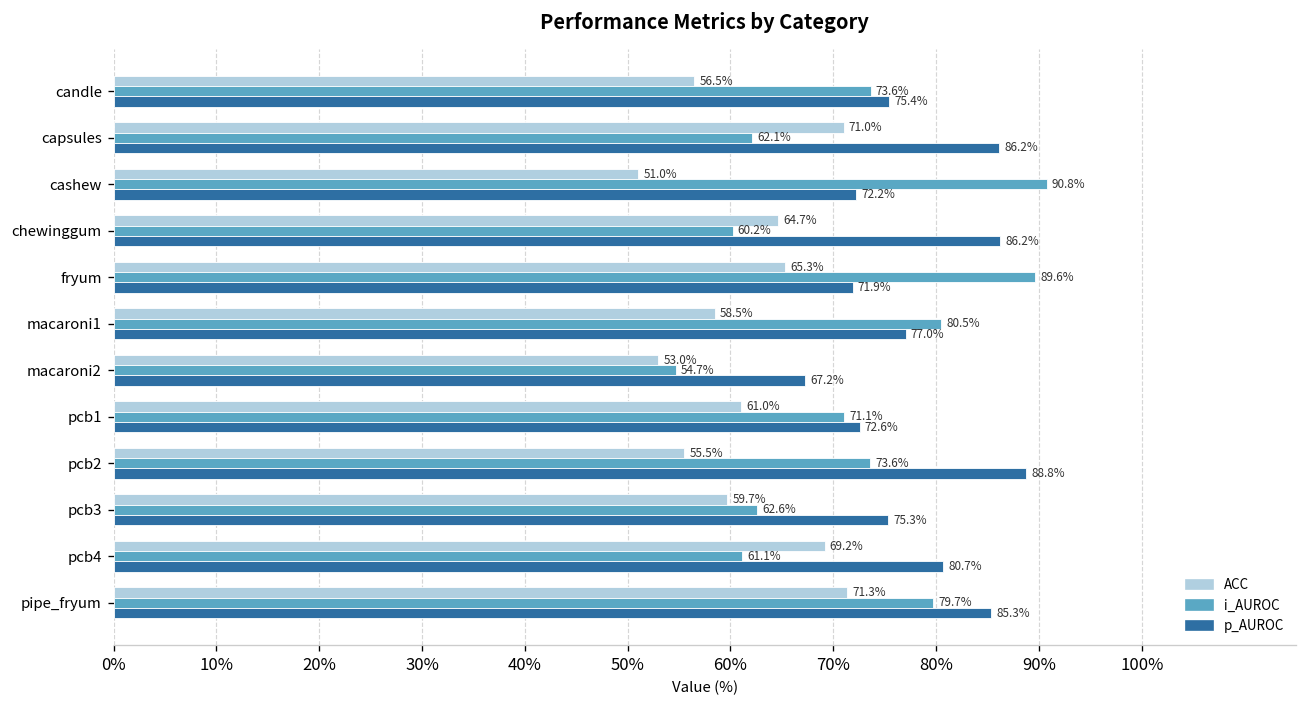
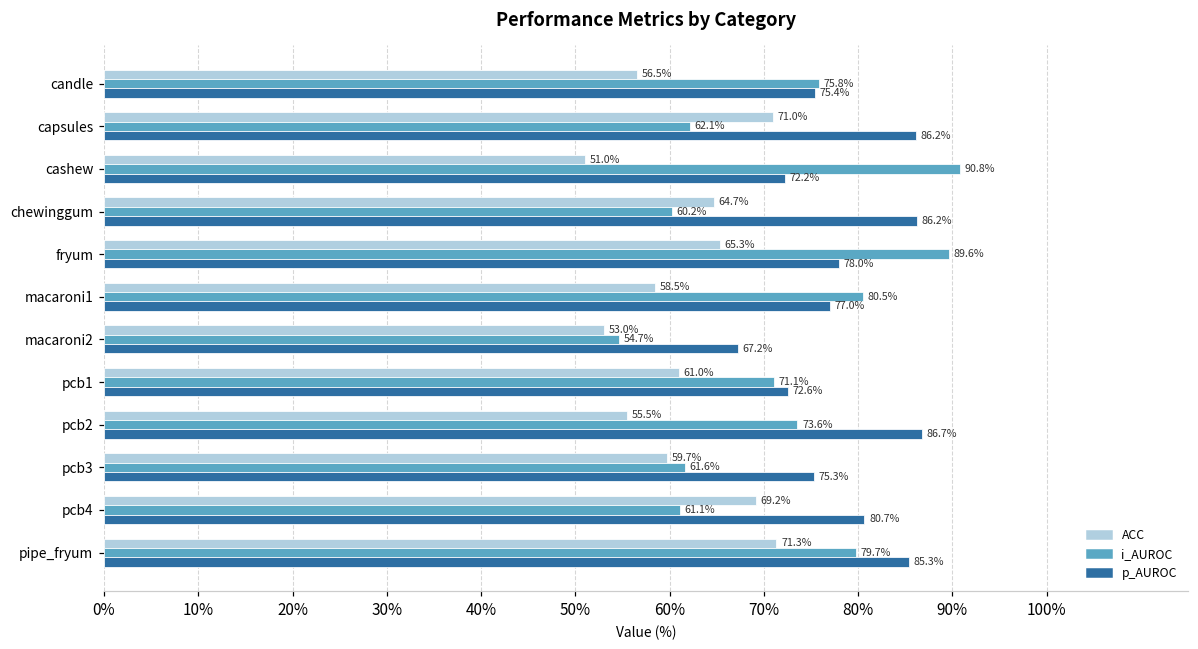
  {
    "ACC": {
      "candle": "56.5%",
      "capsules": "71.0%",
      "cashew": "51.0%",
      "chewinggum": "64.7%",
      "fryum": "65.3%",
      "macaroni1": "58.5%",
      "macaroni2": "53.0%",
      "pcb1": "61.0%",
      "pcb2": "55.5%",
      "pcb3": "59.7%",
      "pcb4": "69.2%",
      "pipe_fryum": "71.3%"
    },
    "i_AUROC": {
-     "candle": "73.6%",
+     "candle": "75.8%",
      "capsules": "62.1%",
      "cashew": "90.8%",
      "chewinggum": "60.2%",
      "fryum": "89.6%",
      "macaroni1": "80.5%",
      "macaroni2": "54.7%",
      "pcb1": "71.1%",
      "pcb2": "73.6%",
-     "pcb3": "62.6%",
+     "pcb3": "61.6%",
      "pcb4": "61.1%",
      "pipe_fryum": "79.7%"
    },
    "p_AUROC": {
      "candle": "75.4%",
      "capsules": "86.2%",
      "cashew": "72.2%",
      "chewinggum": "86.2%",
-     "fryum": "71.9%",
+     "fryum": "78.0%",
      "macaroni1": "77.0%",
      "macaroni2": "67.2%",
      "pcb1": "72.6%",
-     "pcb2": "88.8%",
+     "pcb2": "86.7%",
      "pcb3": "75.3%",
      "pcb4": "80.7%",
      "pipe_fryum": "85.3%"
    }
  }
